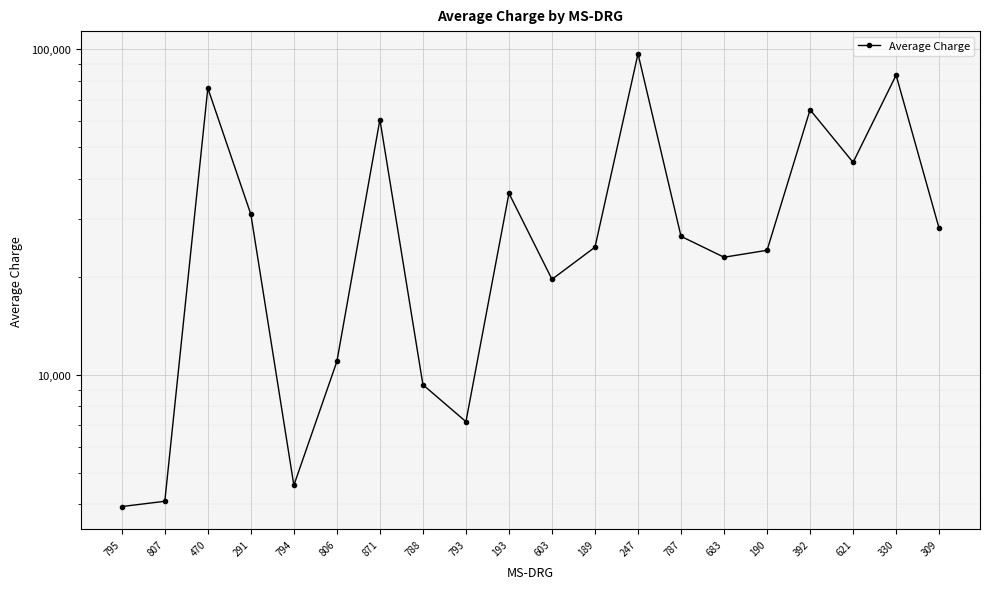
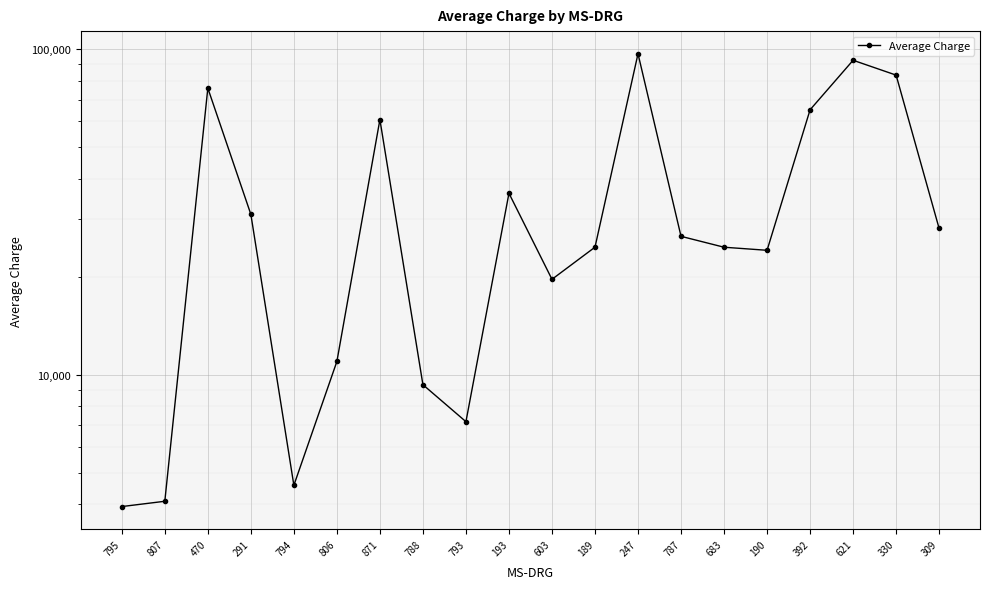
  {
    "795": "3,900",
    "807": "4,100",
    "470": "76,000",
    "291": "31,000",
    "794": "4,600",
    "806": "11,000",
    "871": "61,000",
    "788": "9,300",
    "793": "7,200",
    "193": "36,000",
    "603": "20,000",
    "189": "25,000",
    "247": "97,000",
    "787": "27,000",
-   "683": "23,000",
+   "683": "25,000",
    "190": "24,000",
    "392": "65,000",
-   "621": "45,000",
+   "621": "92,000",
    "330": "83,000",
    "309": "28,000"
  }
